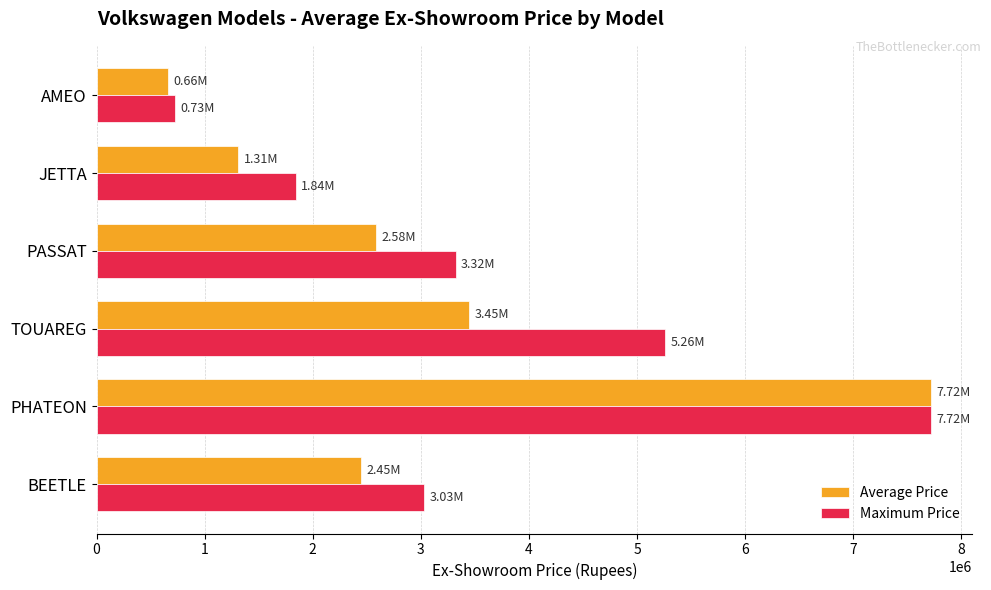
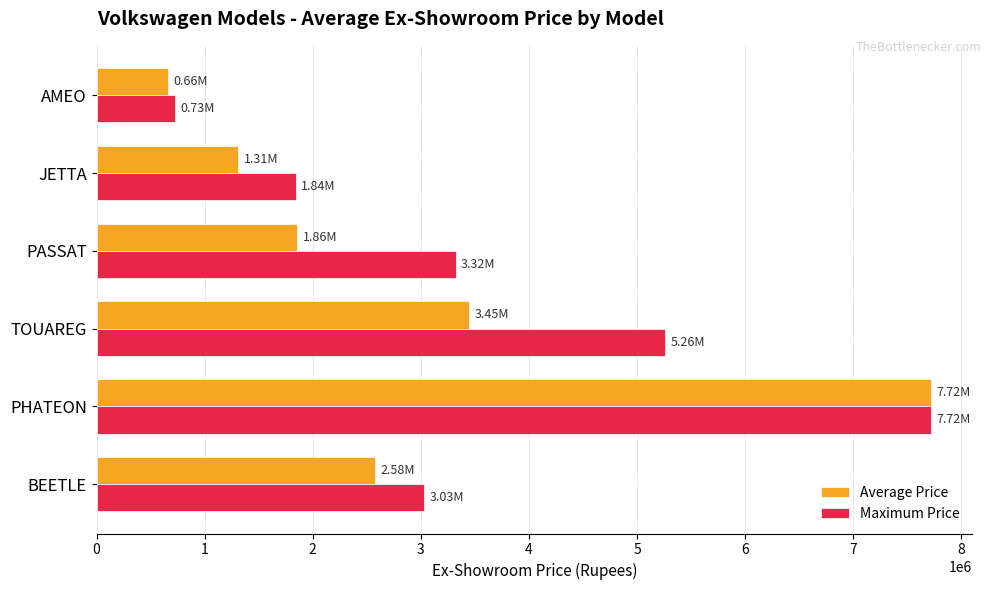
  {
    "Average Price": {
      "AMEO": "0.66M",
      "JETTA": "1.31M",
-     "PASSAT": "2.58M",
+     "PASSAT": "1.86M",
      "TOUAREG": "3.45M",
      "PHATEON": "7.72M",
-     "BEETLE": "2.45M"
+     "BEETLE": "2.58M"
    },
    "Maximum Price": {
      "AMEO": "0.73M",
      "JETTA": "1.84M",
      "PASSAT": "3.32M",
      "TOUAREG": "5.26M",
      "PHATEON": "7.72M",
      "BEETLE": "3.03M"
    }
  }
